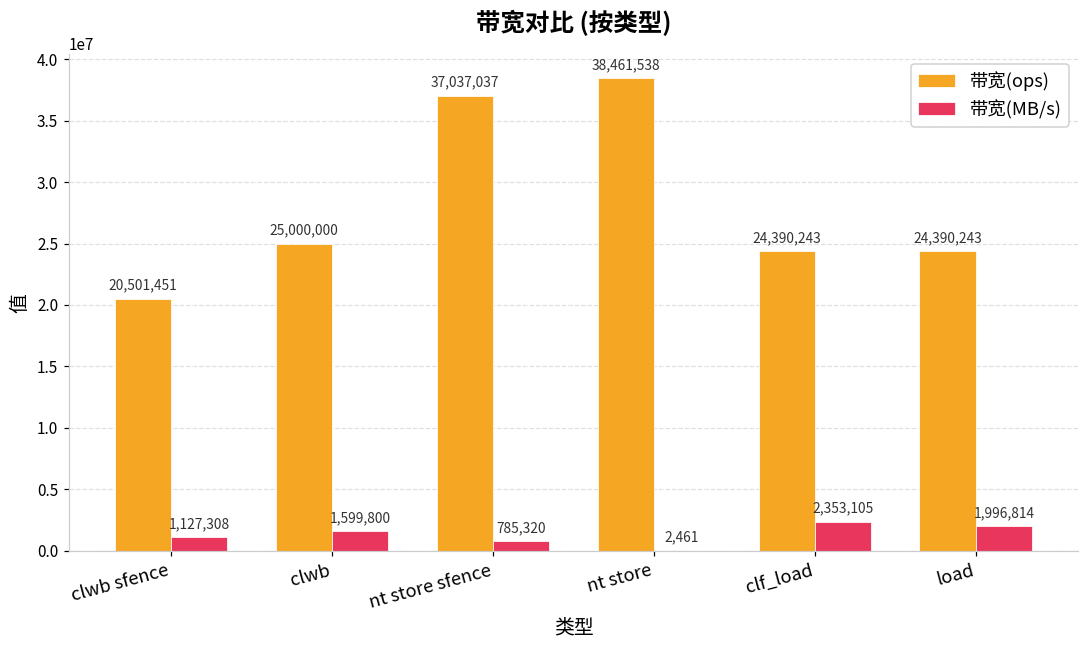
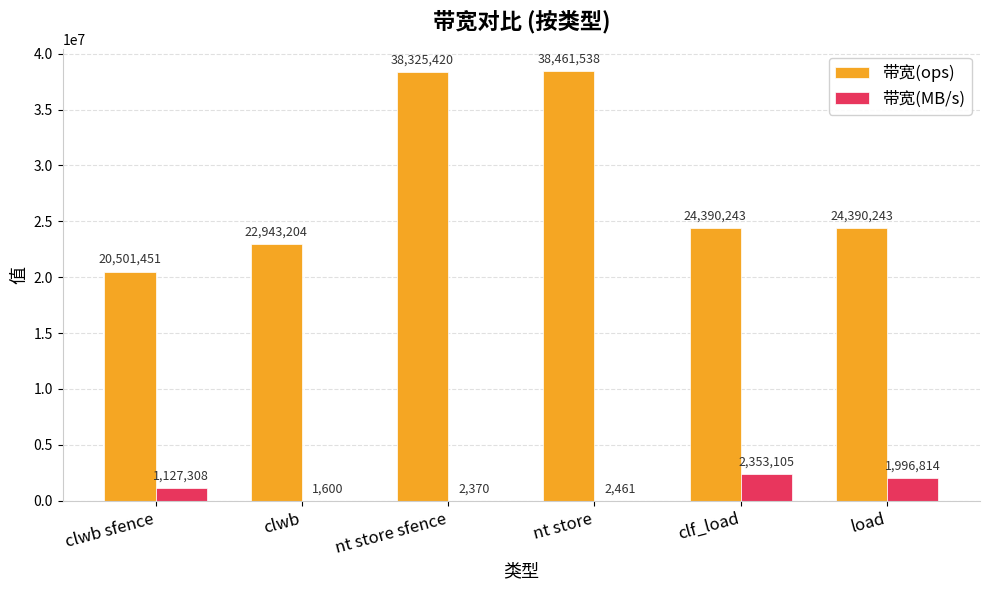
  {
    "带宽(ops)": {
      "clwb sfence": "20,501,451",
-     "clwb": "25,000,000",
-     "nt store sfence": "37,037,037",
+     "clwb": "22,943,204",
+     "nt store sfence": "38,325,420",
      "nt store": "38,461,538",
      "clf_load": "24,390,243",
      "load": "24,390,243"
    },
    "带宽(MB/s)": {
      "clwb sfence": "1,127,308",
-     "clwb": "1,599,800",
-     "nt store sfence": "785,320",
+     "clwb": "1,600",
+     "nt store sfence": "2,370",
      "nt store": "2,461",
      "clf_load": "2,353,105",
      "load": "1,996,814"
    }
  }
